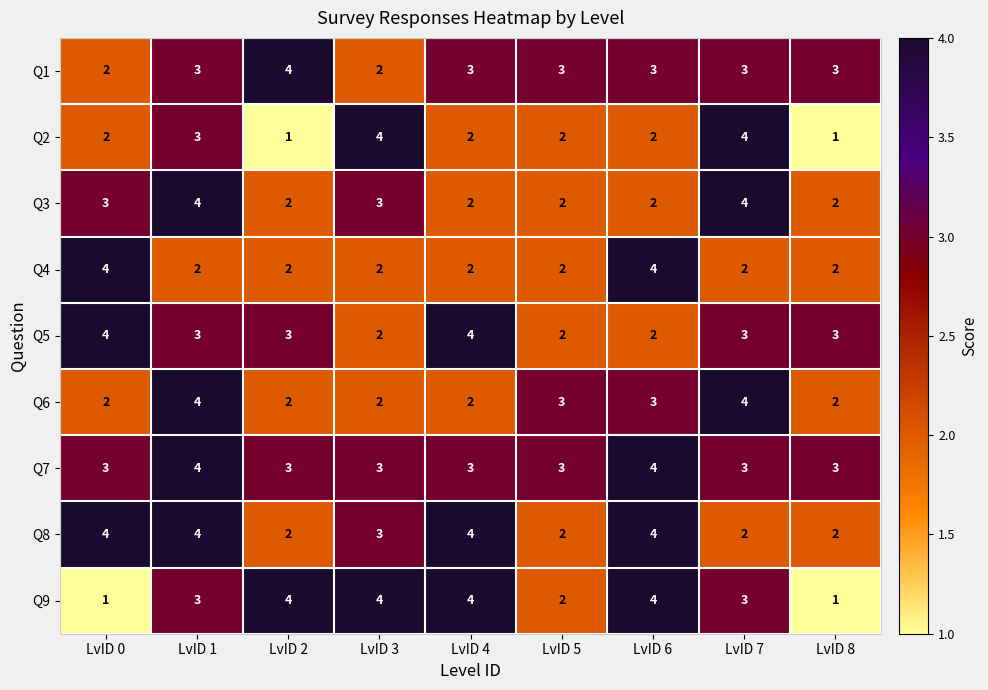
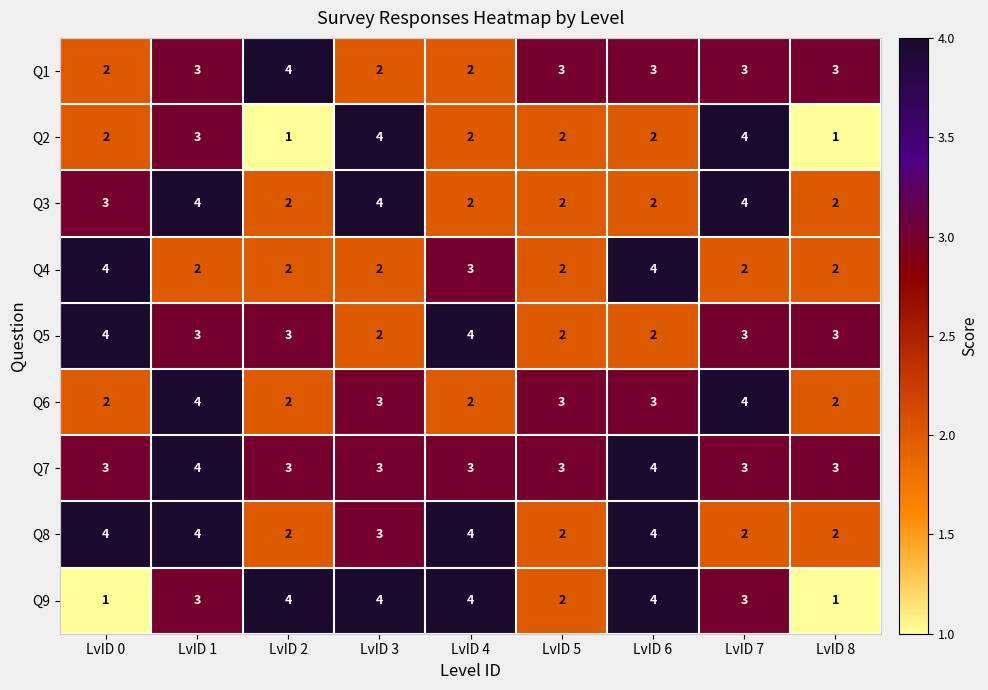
  {
    "Q1": {
      "LvID 0": 2,
      "LvID 1": 3,
      "LvID 2": 4,
      "LvID 3": 2,
-     "LvID 4": 3,
+     "LvID 4": 2,
      "LvID 5": 3,
      "LvID 6": 3,
      "LvID 7": 3,
      "LvID 8": 3
    },
    "Q2": {
      "LvID 0": 2,
      "LvID 1": 3,
      "LvID 2": 1,
      "LvID 3": 4,
      "LvID 4": 2,
      "LvID 5": 2,
      "LvID 6": 2,
      "LvID 7": 4,
      "LvID 8": 1
    },
    "Q3": {
      "LvID 0": 3,
      "LvID 1": 4,
      "LvID 2": 2,
-     "LvID 3": 3,
+     "LvID 3": 4,
      "LvID 4": 2,
      "LvID 5": 2,
      "LvID 6": 2,
      "LvID 7": 4,
      "LvID 8": 2
    },
    "Q4": {
      "LvID 0": 4,
      "LvID 1": 2,
      "LvID 2": 2,
      "LvID 3": 2,
-     "LvID 4": 2,
+     "LvID 4": 3,
      "LvID 5": 2,
      "LvID 6": 4,
      "LvID 7": 2,
      "LvID 8": 2
    },
    "Q5": {
      "LvID 0": 4,
      "LvID 1": 3,
      "LvID 2": 3,
      "LvID 3": 2,
      "LvID 4": 4,
      "LvID 5": 2,
      "LvID 6": 2,
      "LvID 7": 3,
      "LvID 8": 3
    },
    "Q6": {
      "LvID 0": 2,
      "LvID 1": 4,
      "LvID 2": 2,
-     "LvID 3": 2,
+     "LvID 3": 3,
      "LvID 4": 2,
      "LvID 5": 3,
      "LvID 6": 3,
      "LvID 7": 4,
      "LvID 8": 2
    },
    "Q7": {
      "LvID 0": 3,
      "LvID 1": 4,
      "LvID 2": 3,
      "LvID 3": 3,
      "LvID 4": 3,
      "LvID 5": 3,
      "LvID 6": 4,
      "LvID 7": 3,
      "LvID 8": 3
    },
    "Q8": {
      "LvID 0": 4,
      "LvID 1": 4,
      "LvID 2": 2,
      "LvID 3": 3,
      "LvID 4": 4,
      "LvID 5": 2,
      "LvID 6": 4,
      "LvID 7": 2,
      "LvID 8": 2
    },
    "Q9": {
      "LvID 0": 1,
      "LvID 1": 3,
      "LvID 2": 4,
      "LvID 3": 4,
      "LvID 4": 4,
      "LvID 5": 2,
      "LvID 6": 4,
      "LvID 7": 3,
      "LvID 8": 1
    }
  }
